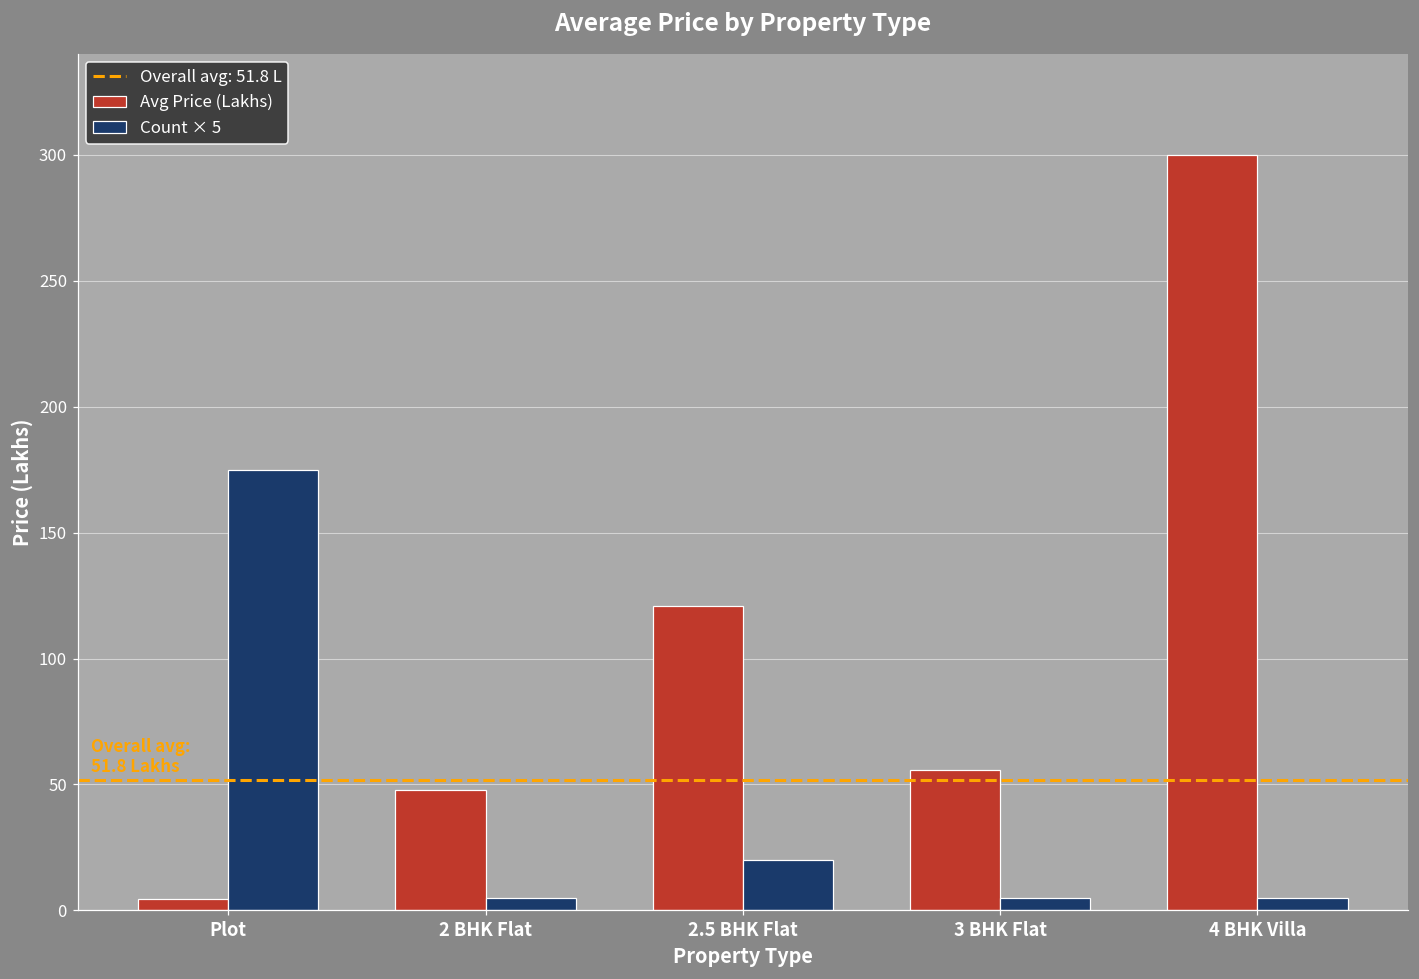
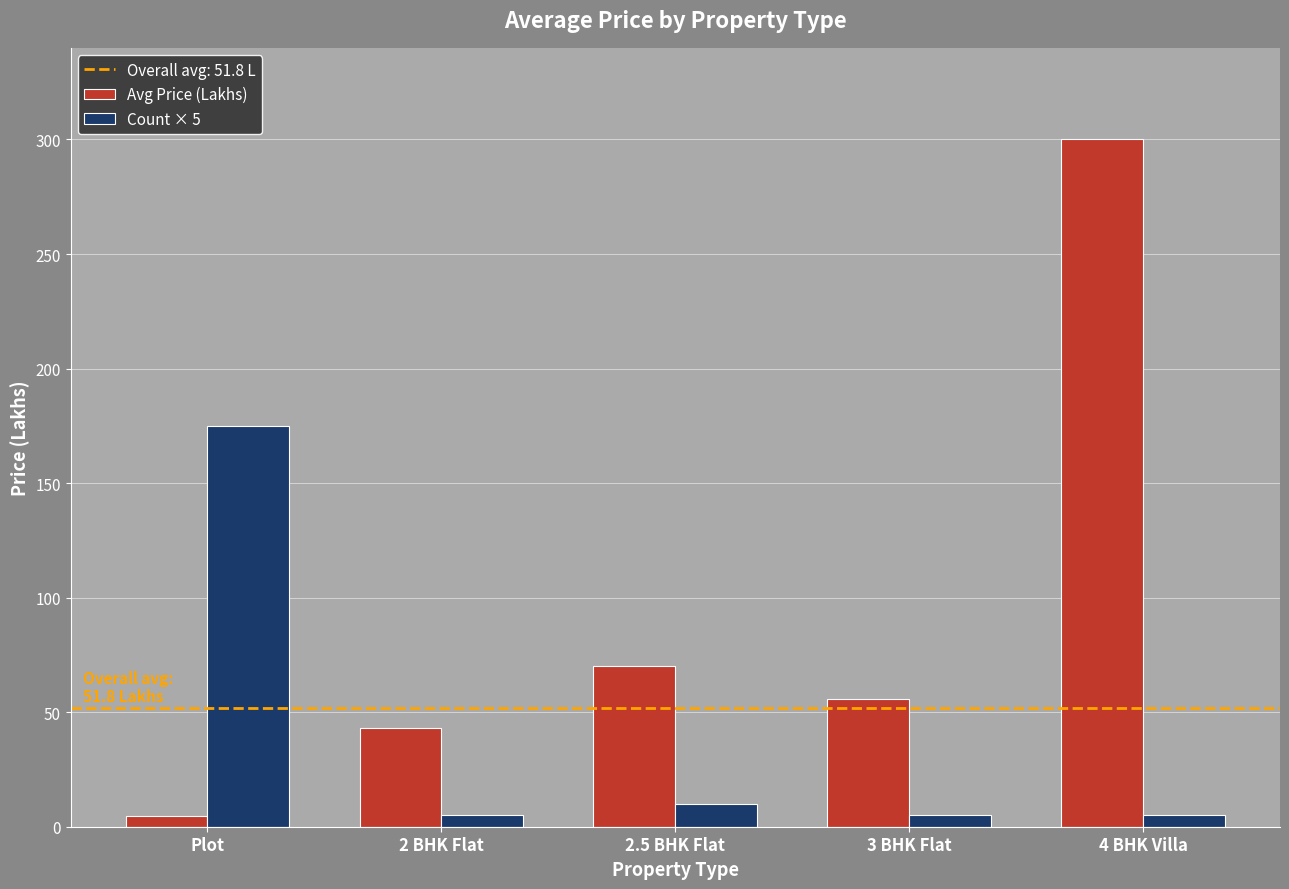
  {
    "Avg Price (Lakhs)": {
      "Plot": 5,
-     "2 BHK Flat": 48,
-     "2.5 BHK Flat": 121,
+     "2 BHK Flat": 43,
+     "2.5 BHK Flat": 70,
      "3 BHK Flat": 56,
      "4 BHK Villa": 300
    },
    "Count × 5": {
      "Plot": 175,
      "2 BHK Flat": 5,
-     "2.5 BHK Flat": 20,
+     "2.5 BHK Flat": 10,
      "3 BHK Flat": 5,
      "4 BHK Villa": 5
    }
  }
